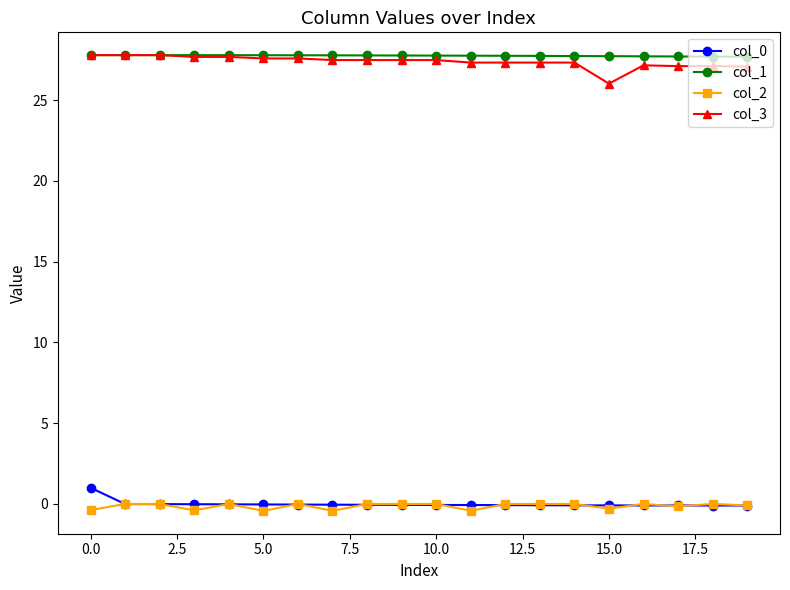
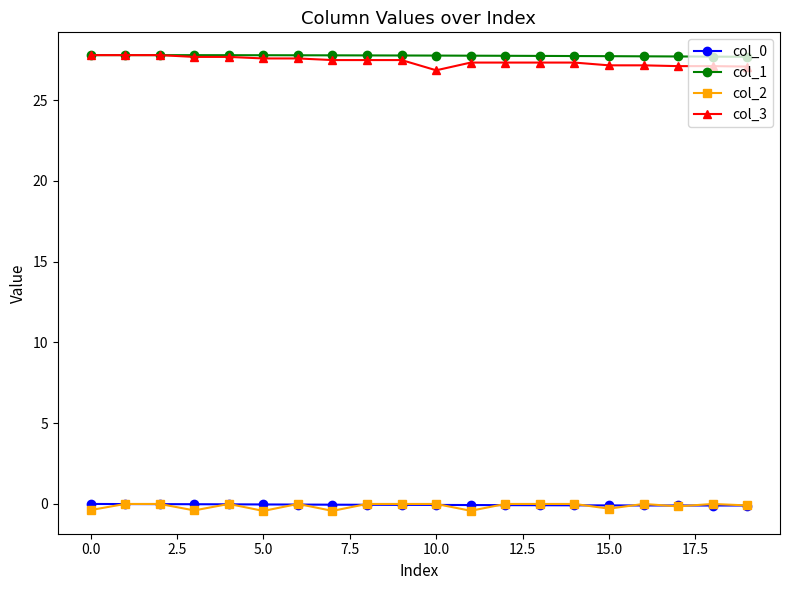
  {
    "col_0": {
-     "0.0": 1,
+     "0.0": 0,
      "5.0": 0,
      "15.0": 0
    },
    "col_1": {
      "5.0": 27.8,
      "10.0": 27.8,
      "15.0": 27.7
    },
    "col_2": {
      "0.0": -0.4,
      "5.0": -0.4,
      "15.0": -0.3
    },
    "col_3": {
      "5.0": 27.6,
-     "10.0": 27.5,
-     "15.0": 26.0
+     "10.0": 26.8,
+     "15.0": 27.1
    }
  }
